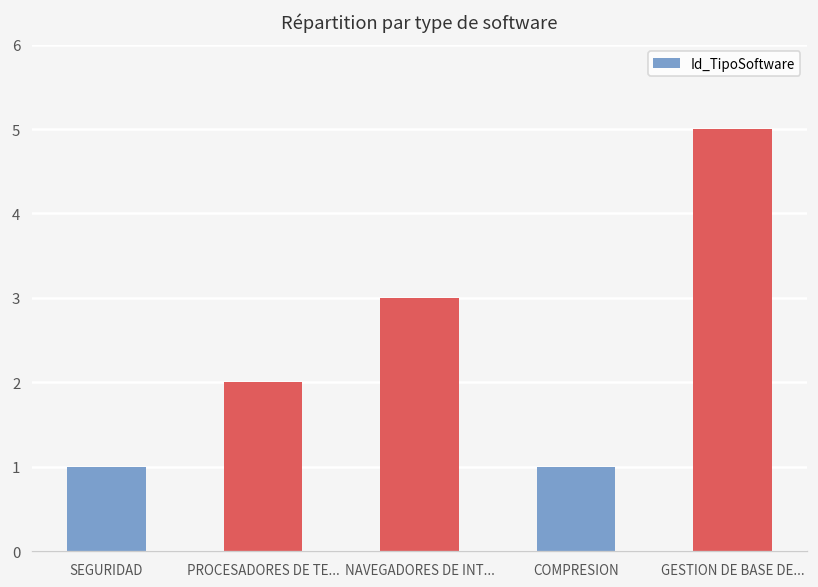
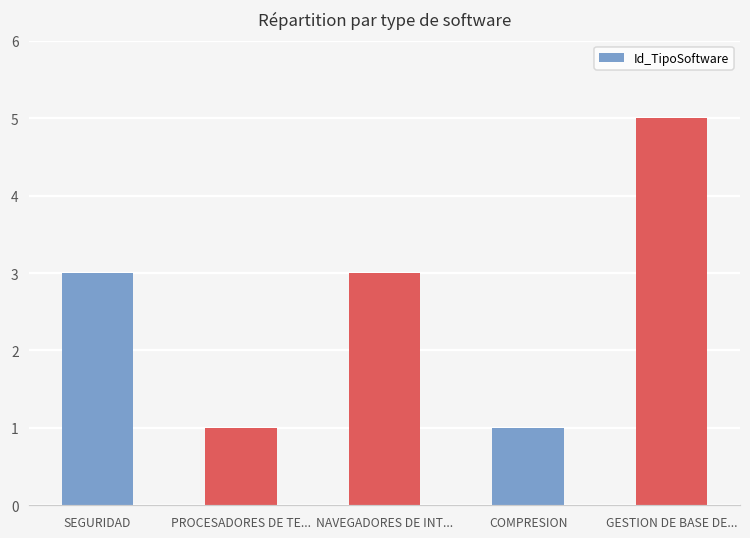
  {
-   "SEGURIDAD": 1,
-   "PROCESADORES DE TE...": 2,
+   "SEGURIDAD": 3,
+   "PROCESADORES DE TE...": 1,
    "NAVEGADORES DE INT...": 3,
    "COMPRESION": 1,
    "GESTION DE BASE DE...": 5
  }
